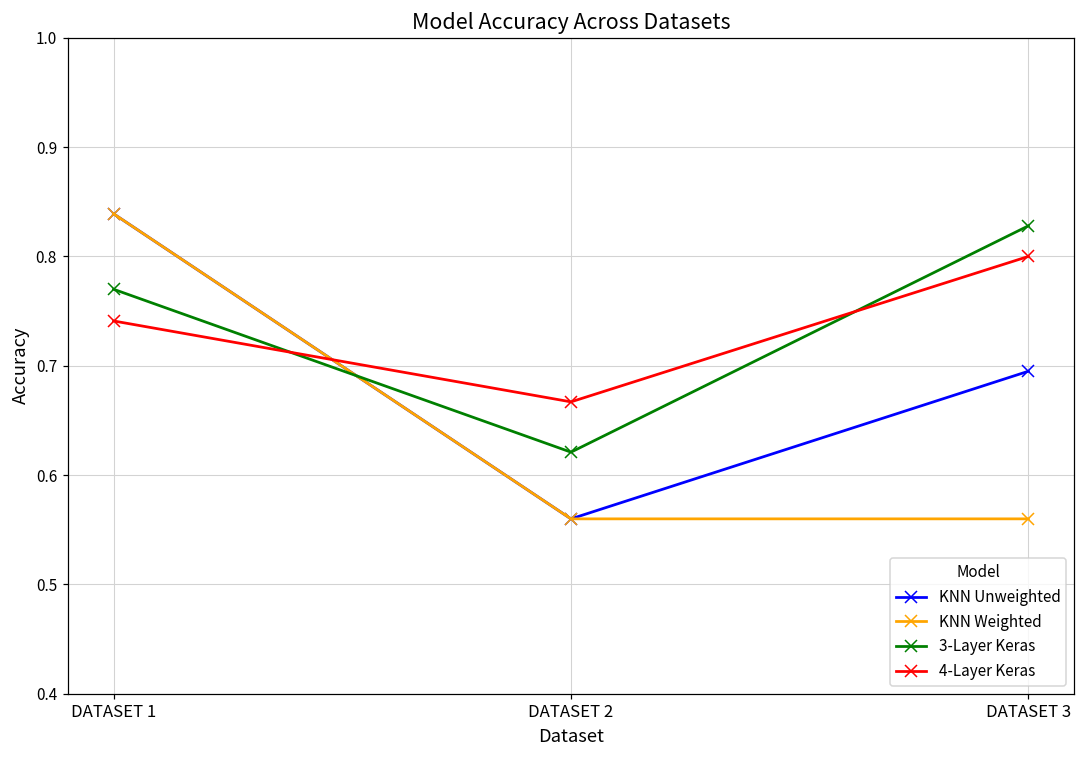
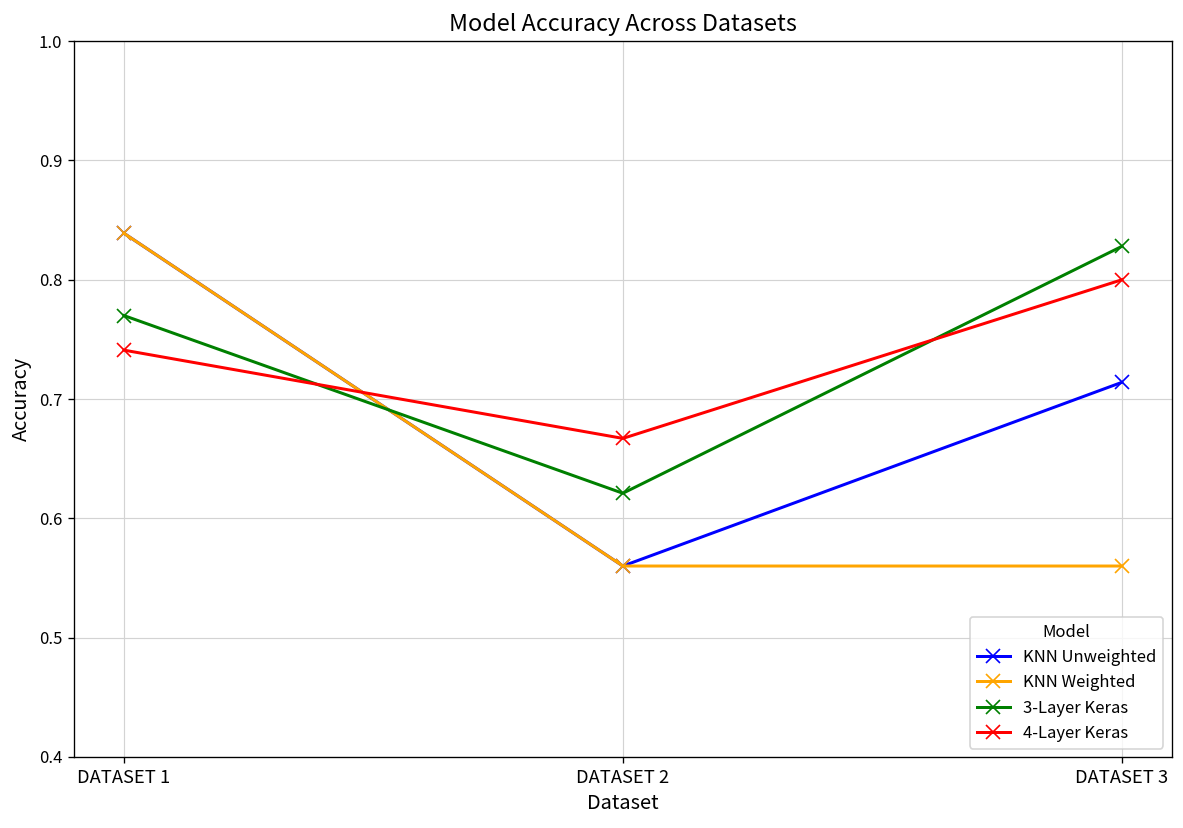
  {
    "KNN Unweighted": {
-     "DATASET 3": 0.70
+     "DATASET 3": 0.71
    },
    "KNN Weighted": {
      "DATASET 3": 0.56
    },
    "3-Layer Keras": {
      "DATASET 1": 0.77,
      "DATASET 2": 0.62,
      "DATASET 3": 0.83
    },
    "4-Layer Keras": {
      "DATASET 1": 0.74,
      "DATASET 2": 0.67,
      "DATASET 3": 0.80
    }
  }
